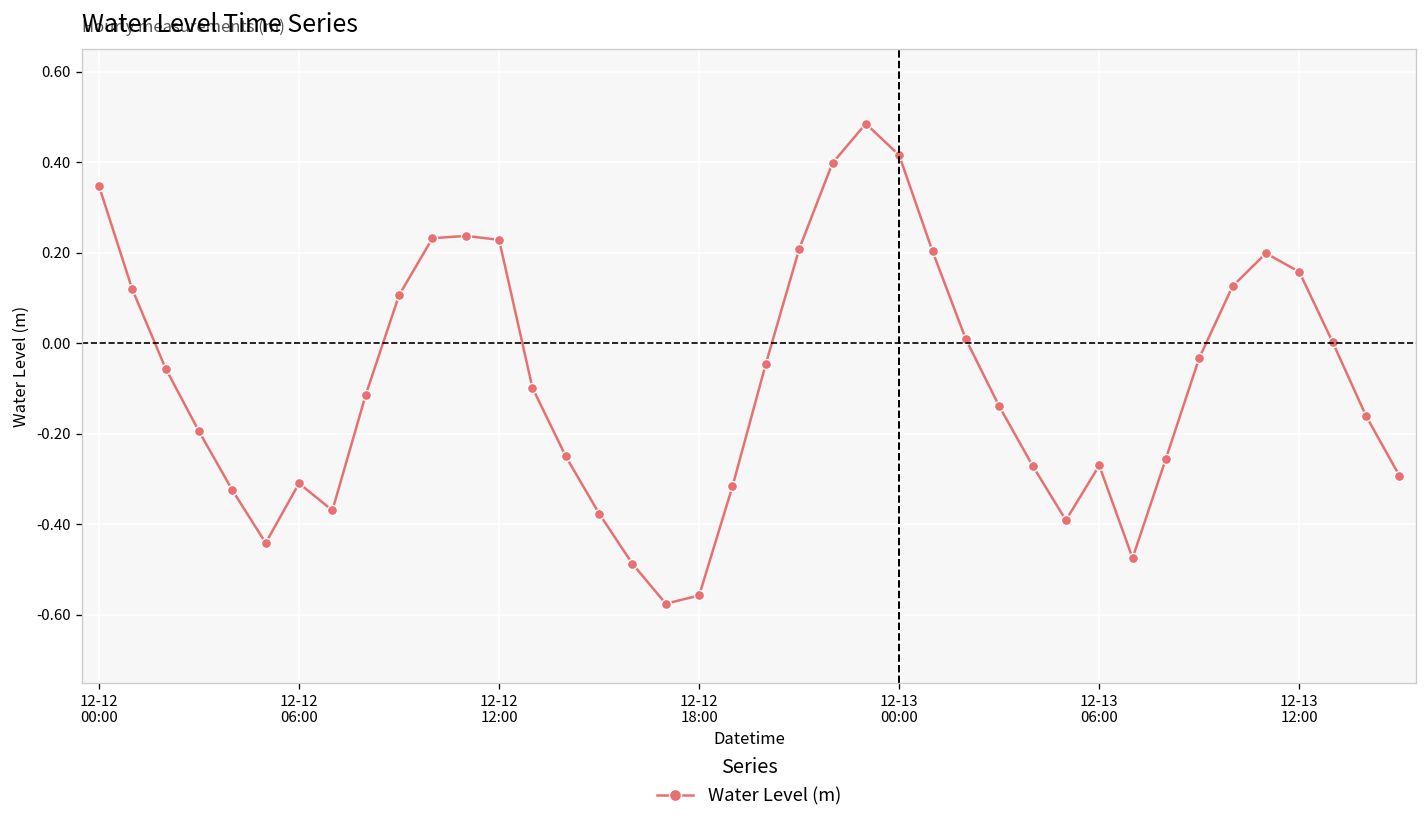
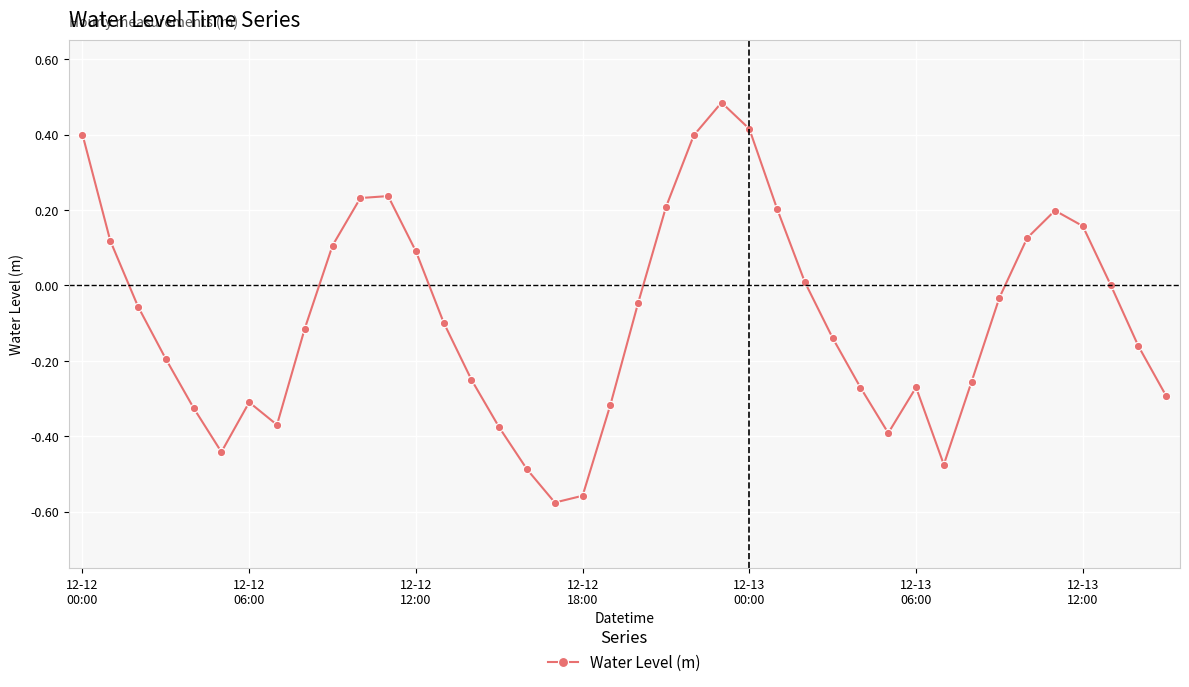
  {
-   "12-12 00:00": 0.35,
+   "12-12 00:00": 0.40,
    "12-12 06:00": -0.31,
-   "12-12 12:00": 0.23,
+   "12-12 12:00": 0.09,
    "12-12 18:00": -0.56,
    "12-13 00:00": 0.42,
    "12-13 06:00": -0.27,
    "12-13 12:00": 0.16
  }
